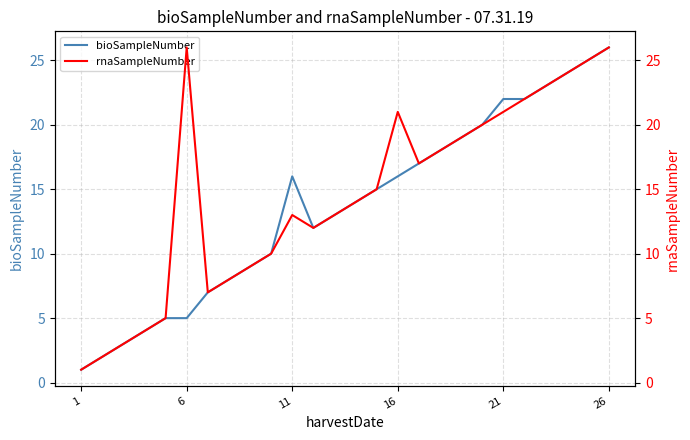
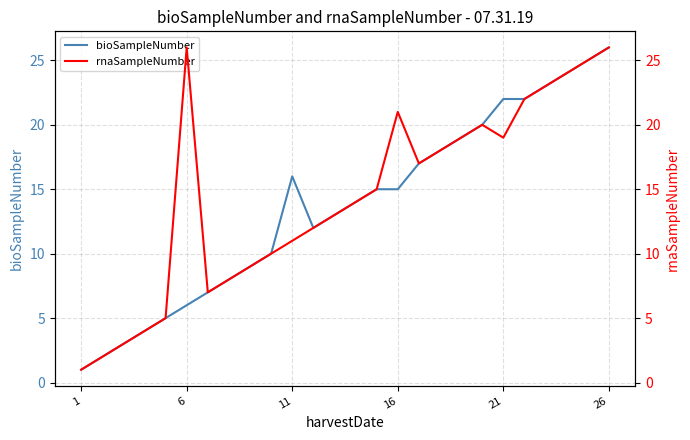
  {
    "bioSampleNumber": {
      "1": 1,
-     "6": 5,
+     "6": 6,
      "11": 16,
-     "16": 16,
+     "16": 15,
      "21": 22,
      "26": 26
    },
    "rnaSampleNumber": {
      "1": 1,
-     "11": 13,
+     "11": 11,
      "16": 21,
-     "21": 21,
+     "21": 19,
      "26": 26
    }
  }
